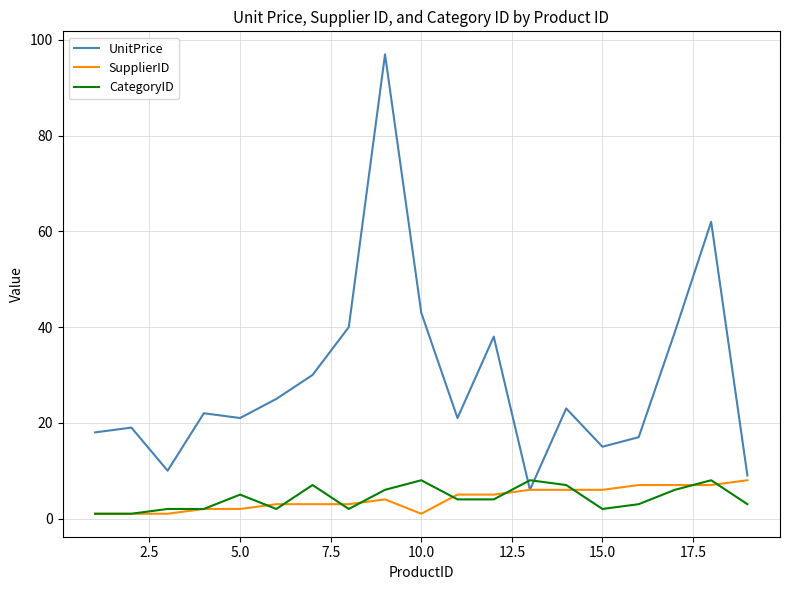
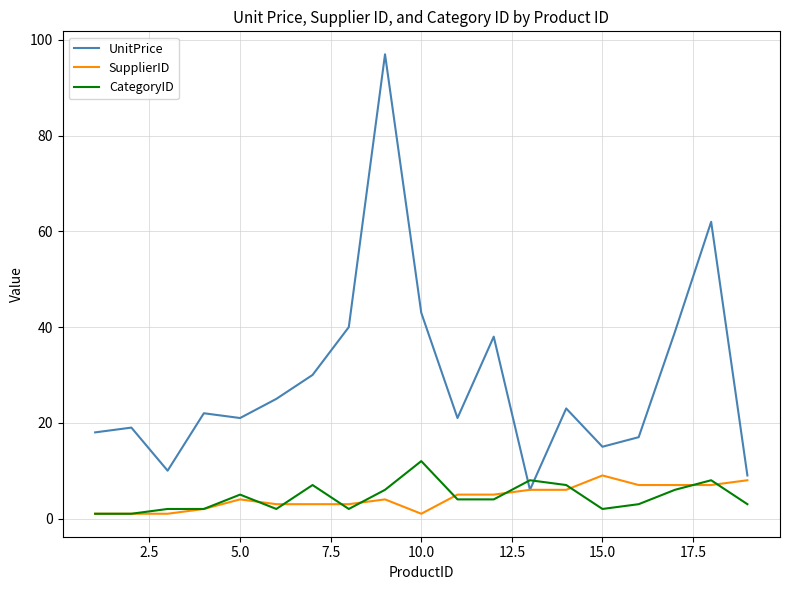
  {
    "UnitPrice": {
      "5.0": 21,
      "10.0": 43,
      "15.0": 15
    },
    "SupplierID": {
-     "5.0": 2,
+     "5.0": 4,
      "10.0": 1,
-     "15.0": 6
+     "15.0": 9
    },
    "CategoryID": {
      "5.0": 5,
-     "10.0": 8,
+     "10.0": 12,
      "15.0": 2
    }
  }
